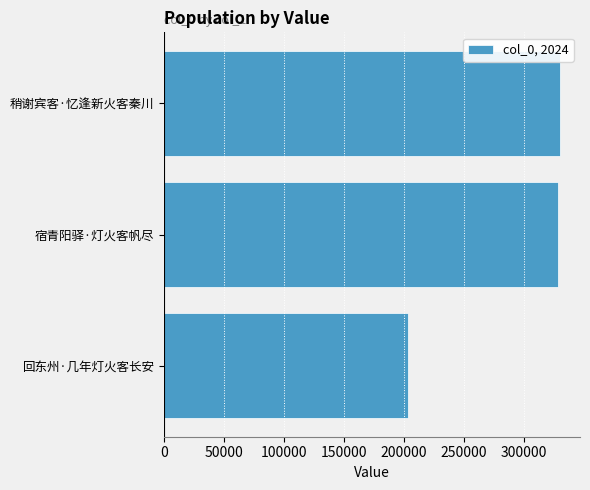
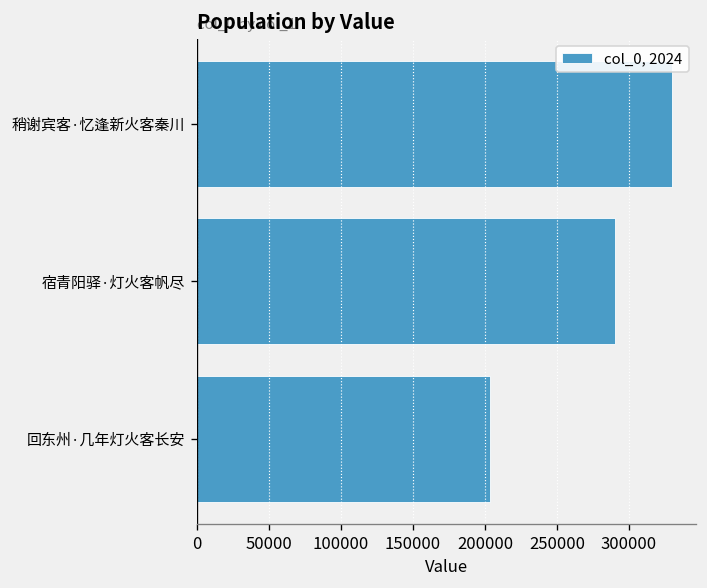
  {
    "稍谢宾客·忆逢新火客秦川": 330000,
-   "宿青阳驿·灯火客帆尽": 329000,
+   "宿青阳驿·灯火客帆尽": 291000,
    "回东州·几年灯火客长安": 203000
  }
